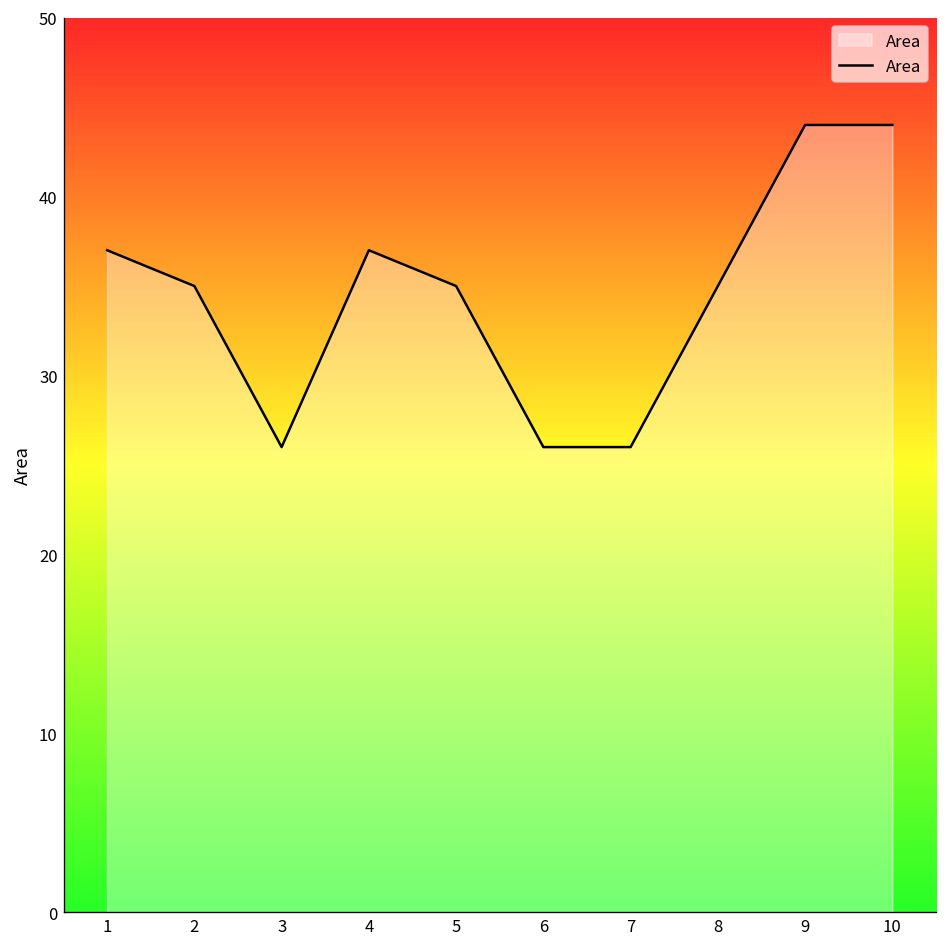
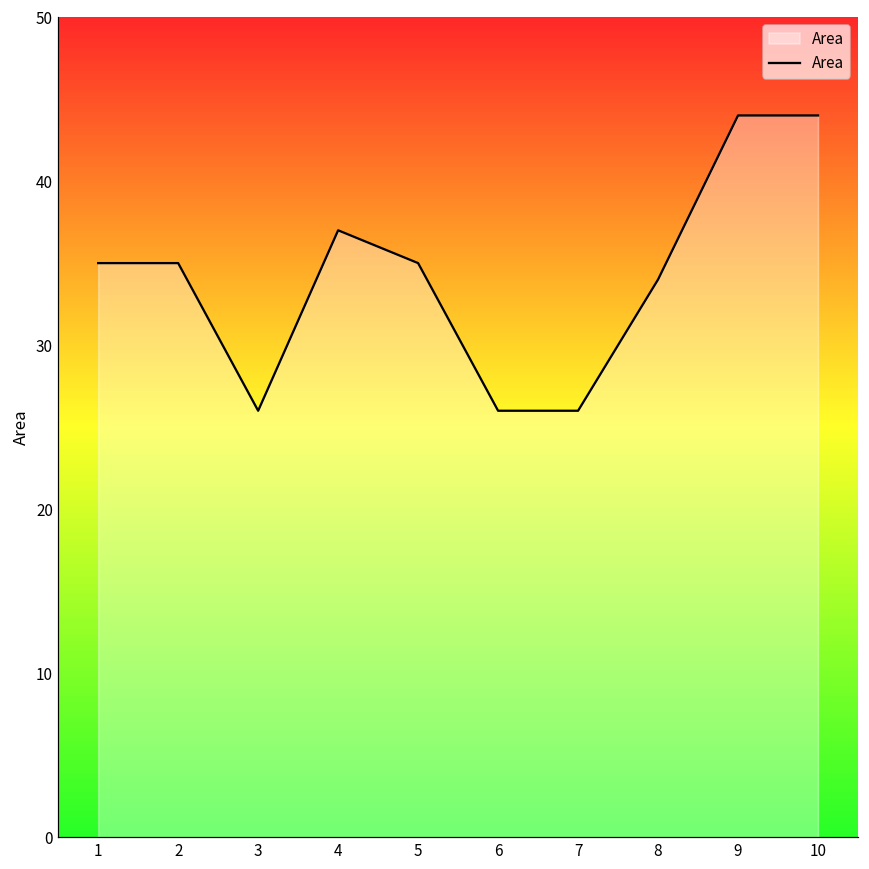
  {
-   "1": 37,
+   "1": 35,
    "2": 35,
    "3": 26,
    "4": 37,
    "5": 35,
    "6": 26,
    "7": 26,
-   "8": 35,
+   "8": 34,
    "9": 44,
    "10": 44
  }
